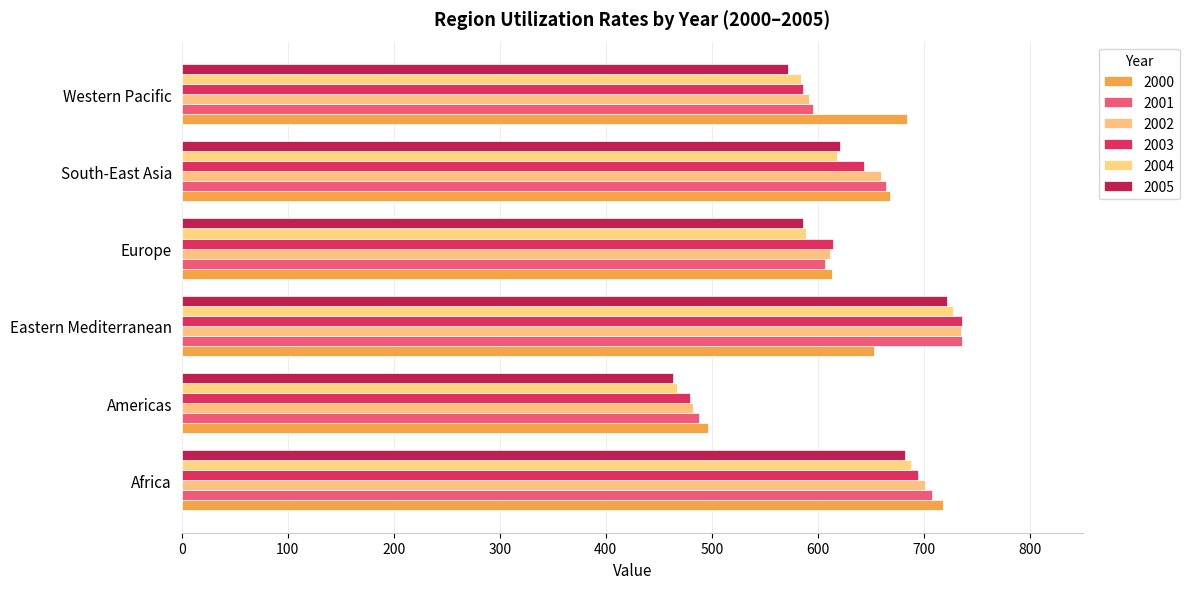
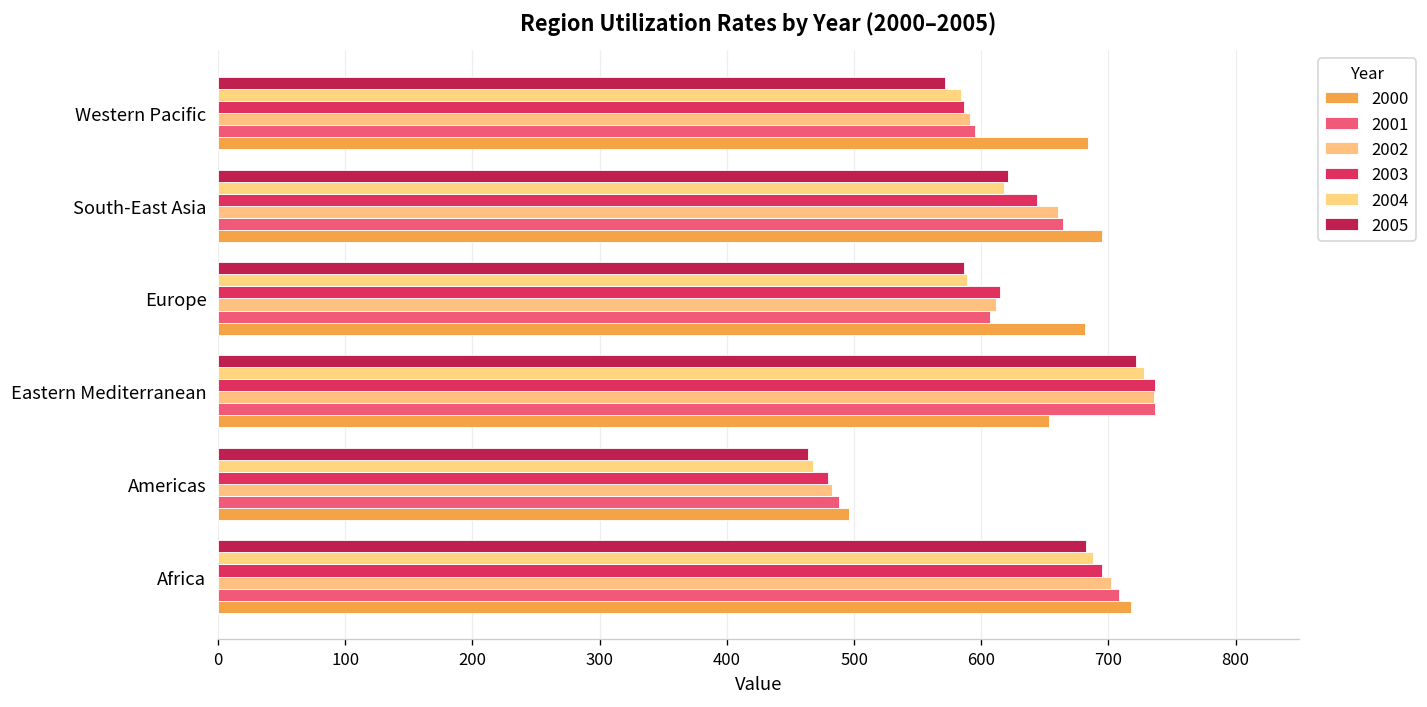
  {
    "2000": {
      "Western Pacific": 684,
-     "South-East Asia": 668,
-     "Europe": 614,
+     "South-East Asia": 695,
+     "Europe": 682,
      "Eastern Mediterranean": 653,
      "Americas": 496,
      "Africa": 718
    }
  }
